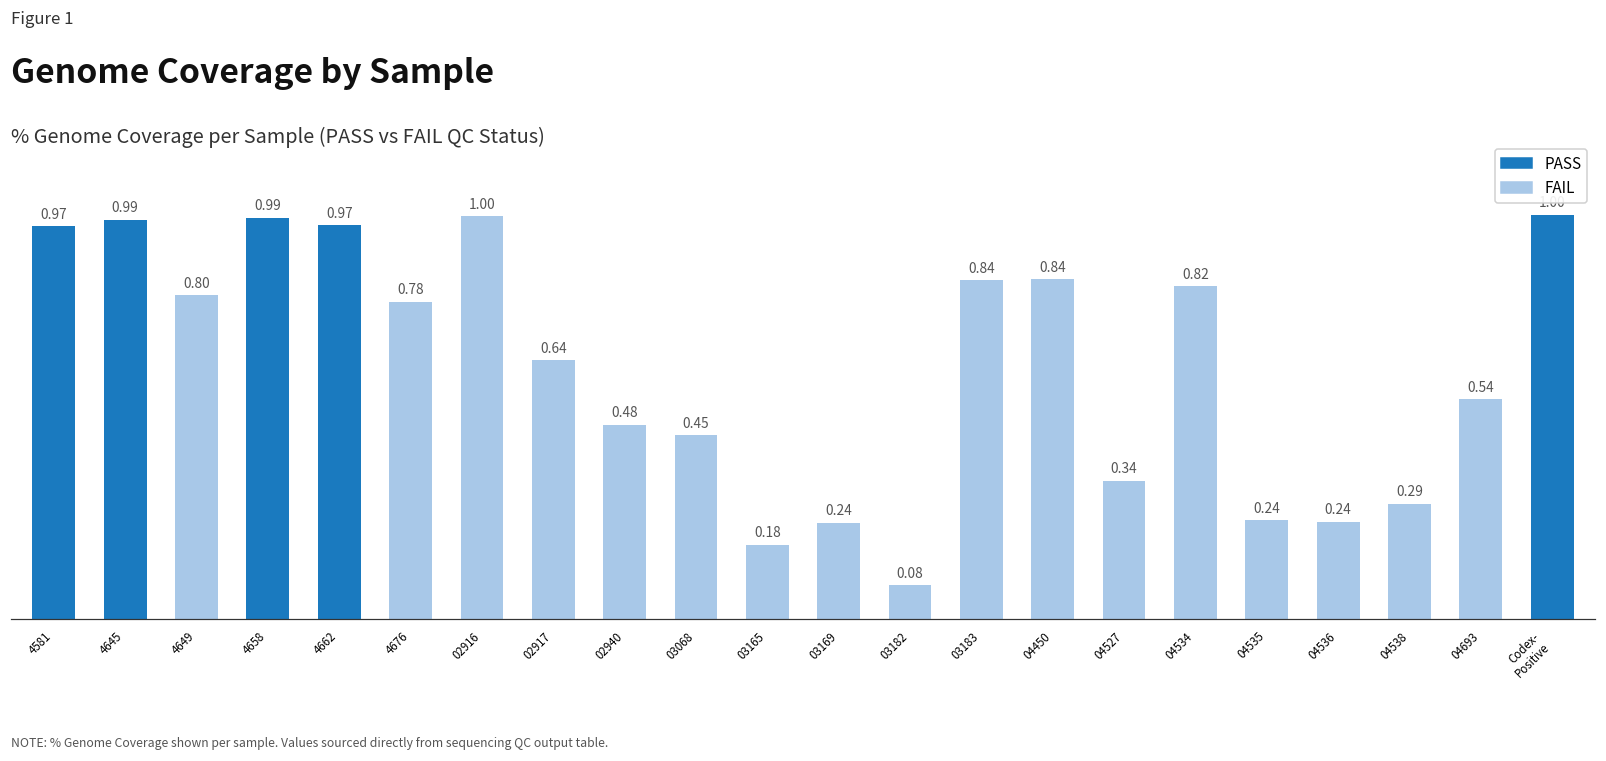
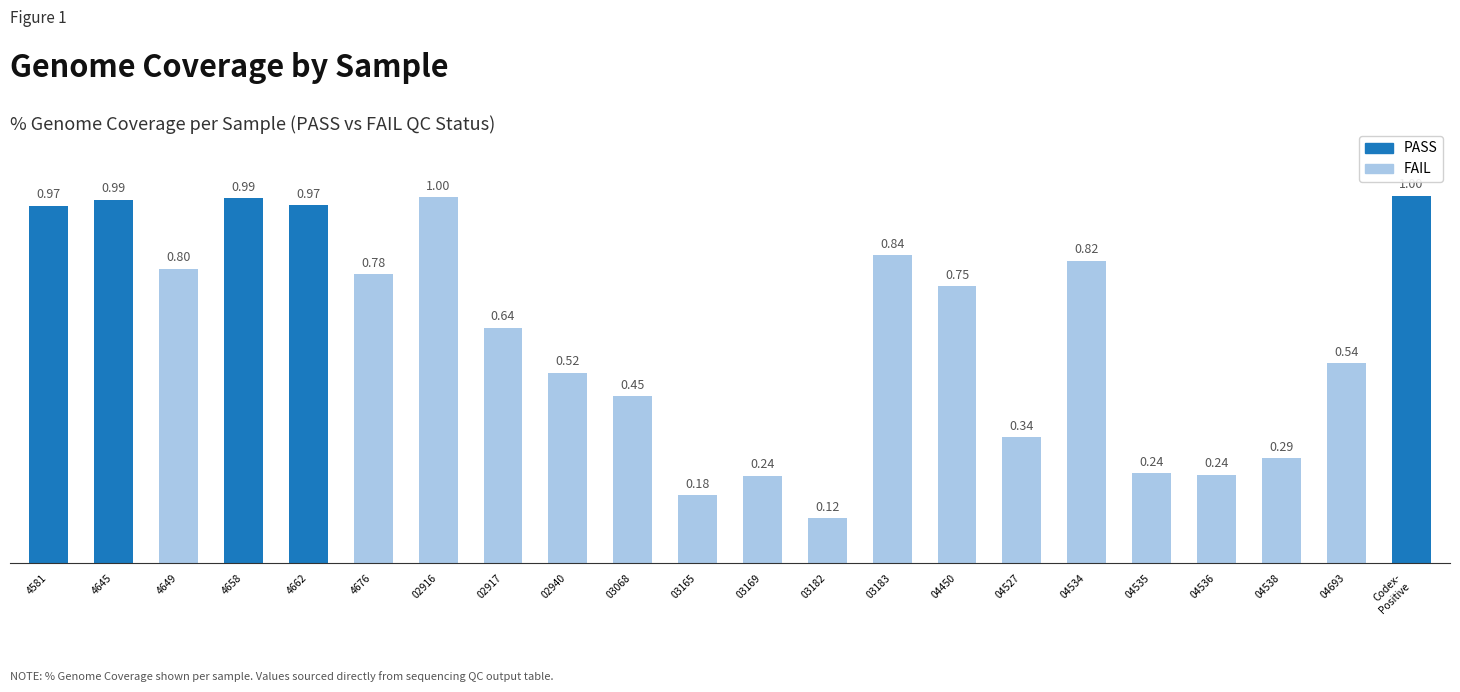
  {
    "4581": 0.97,
    "4645": 0.99,
    "4649": 0.80,
    "4658": 0.99,
    "4662": 0.97,
    "4676": 0.78,
    "02916": 1.00,
    "02917": 0.64,
-   "02940": 0.48,
+   "02940": 0.52,
    "03068": 0.45,
    "03165": 0.18,
    "03169": 0.24,
-   "03182": 0.08,
+   "03182": 0.12,
    "03183": 0.84,
-   "04450": 0.84,
+   "04450": 0.75,
    "04527": 0.34,
    "04534": 0.82,
    "04535": 0.24,
    "04536": 0.24,
    "04538": 0.29,
    "04693": 0.54
  }
